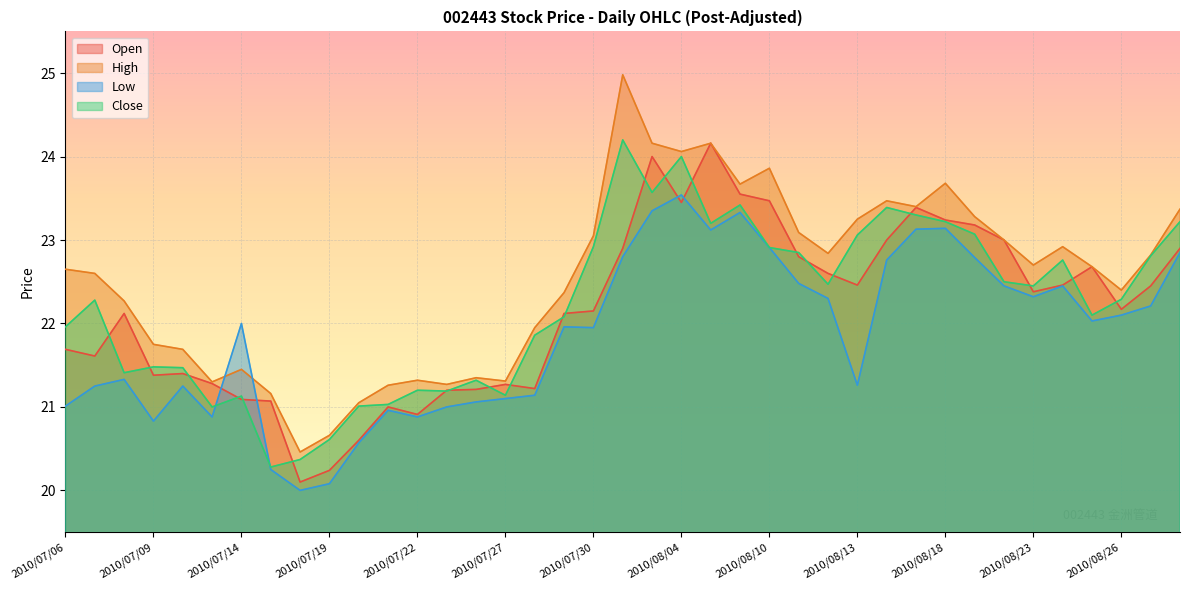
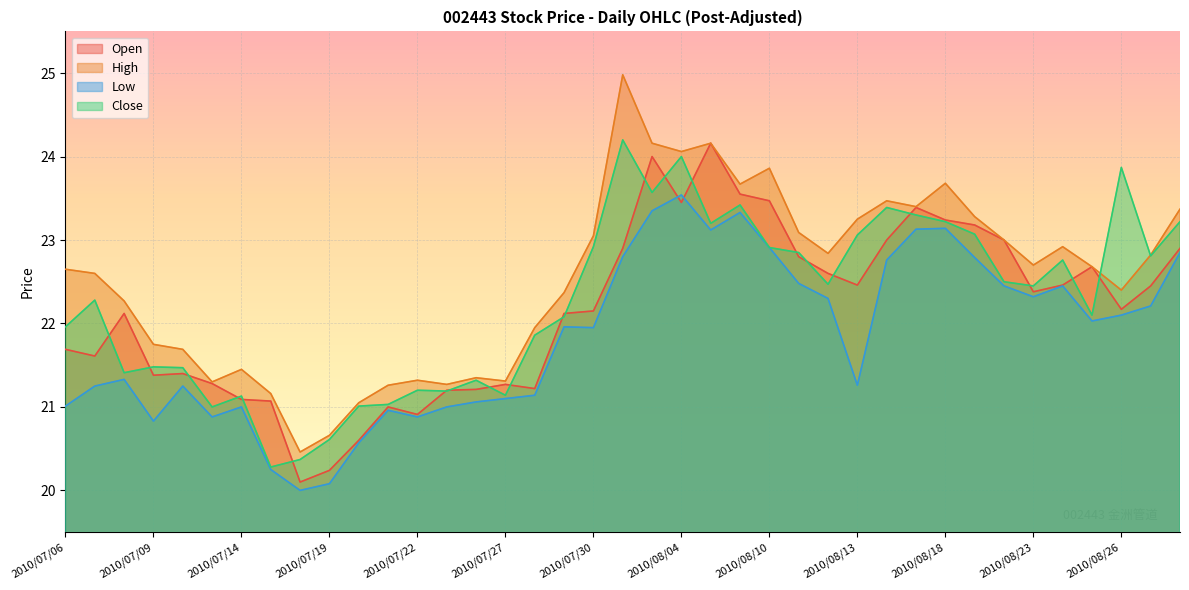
  {
    "Low": {
      "2010/07/06": 21,
      "2010/07/09": 20.8,
-     "2010/07/14": 22,
+     "2010/07/14": 21,
      "2010/07/19": 20.1,
      "2010/07/27": 21.1,
      "2010/07/30": 22.0,
      "2010/08/04": 23.5,
      "2010/08/13": 21.3,
      "2010/08/18": 23.1,
      "2010/08/23": 22.3,
      "2010/08/26": 22.1
    },
    "Close": {
      "2010/07/06": 22.0,
      "2010/07/09": 21.5,
      "2010/07/14": 21.1,
      "2010/07/19": 20.6,
      "2010/07/22": 21.2,
      "2010/07/27": 21.1,
      "2010/07/30": 22.9,
      "2010/08/04": 24.0,
      "2010/08/13": 23.1,
      "2010/08/23": 22.5,
-     "2010/08/26": 22.3
+     "2010/08/26": 23.9
    }
  }
